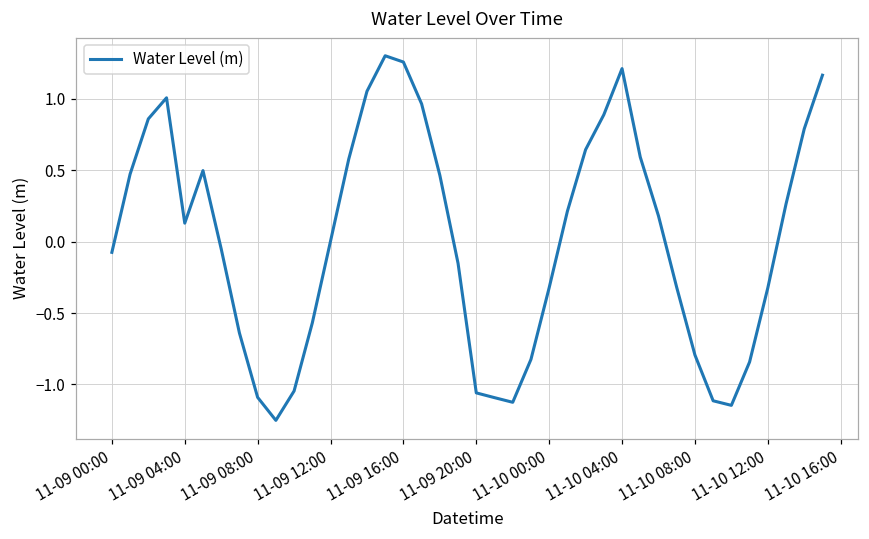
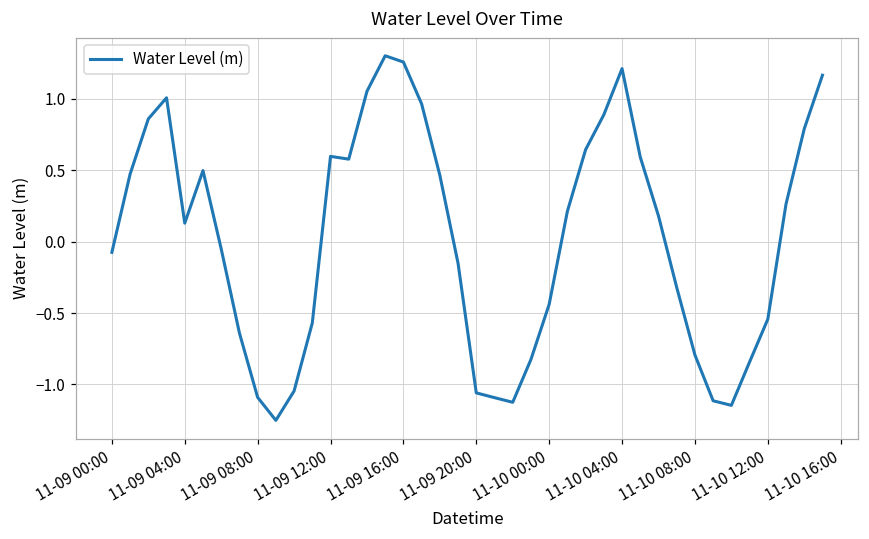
  {
    "11-09 00:00": -0.07,
    "11-09 04:00": 0.13,
    "11-09 08:00": -1.09,
-   "11-09 12:00": 0.00,
+   "11-09 12:00": 0.60,
    "11-09 16:00": 1.26,
    "11-09 20:00": -1.06,
-   "11-10 00:00": -0.32,
+   "11-10 00:00": -0.44,
    "11-10 04:00": 1.21,
    "11-10 08:00": -0.79,
-   "11-10 12:00": -0.32
+   "11-10 12:00": -0.54
  }
